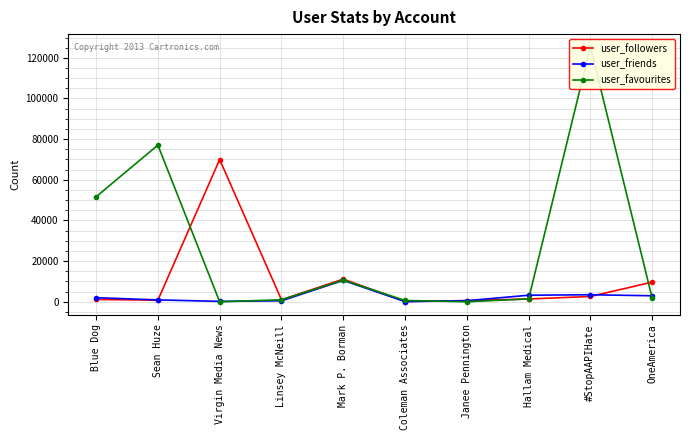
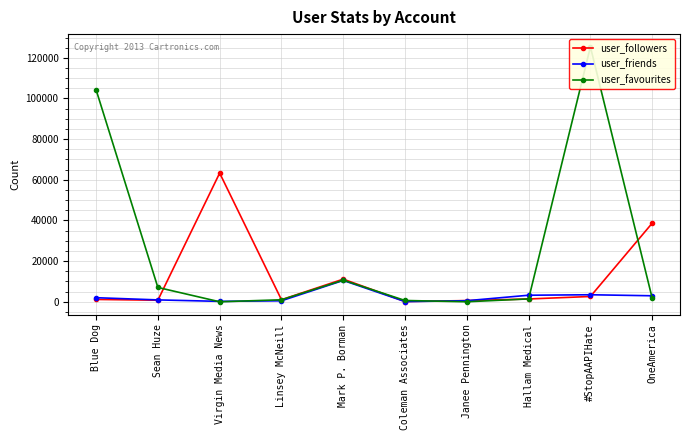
  {
    "user_followers": {
-     "Virgin Media News": 70000,
-     "OneAmerica": 10000
+     "Virgin Media News": 63000,
+     "OneAmerica": 39000
    },
    "user_friends": {
      "Hallam Medical": 3000
    },
    "user_favourites": {
-     "Blue Dog": 52000,
-     "Sean Huze": 77000
+     "Blue Dog": 104000,
+     "Sean Huze": 7000
    }
  }
